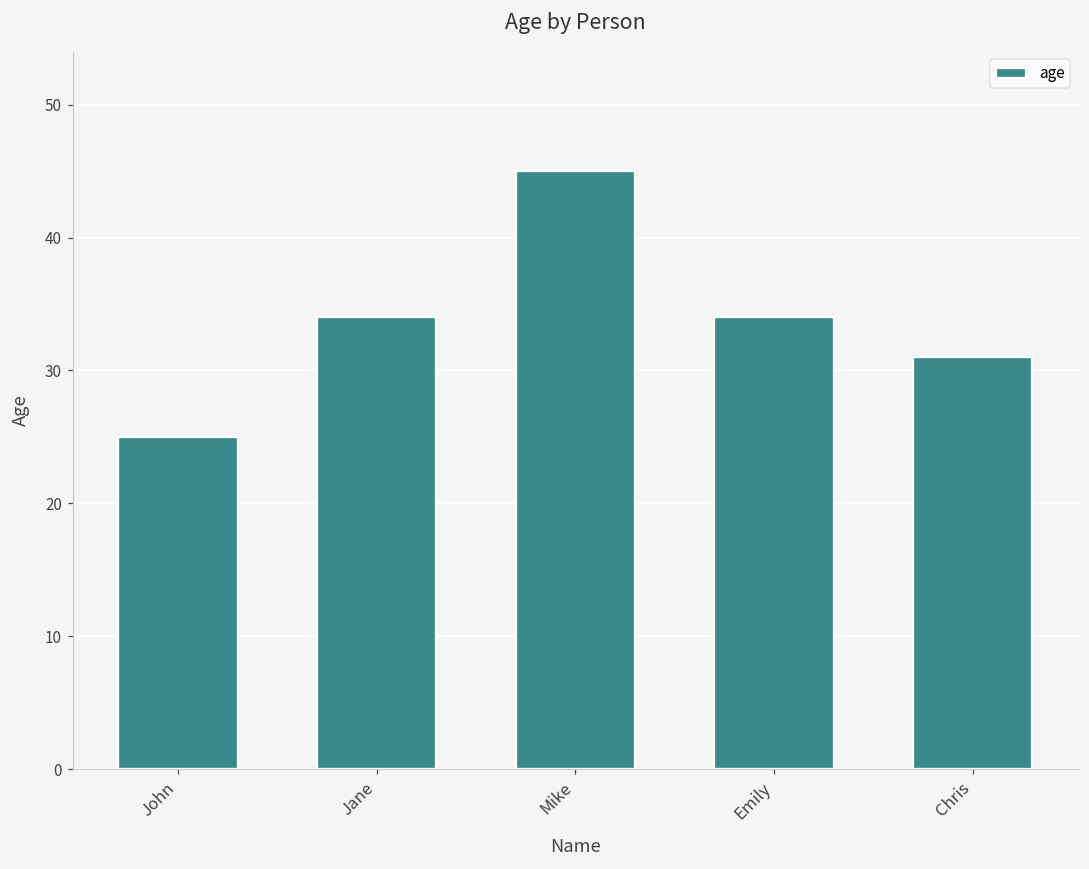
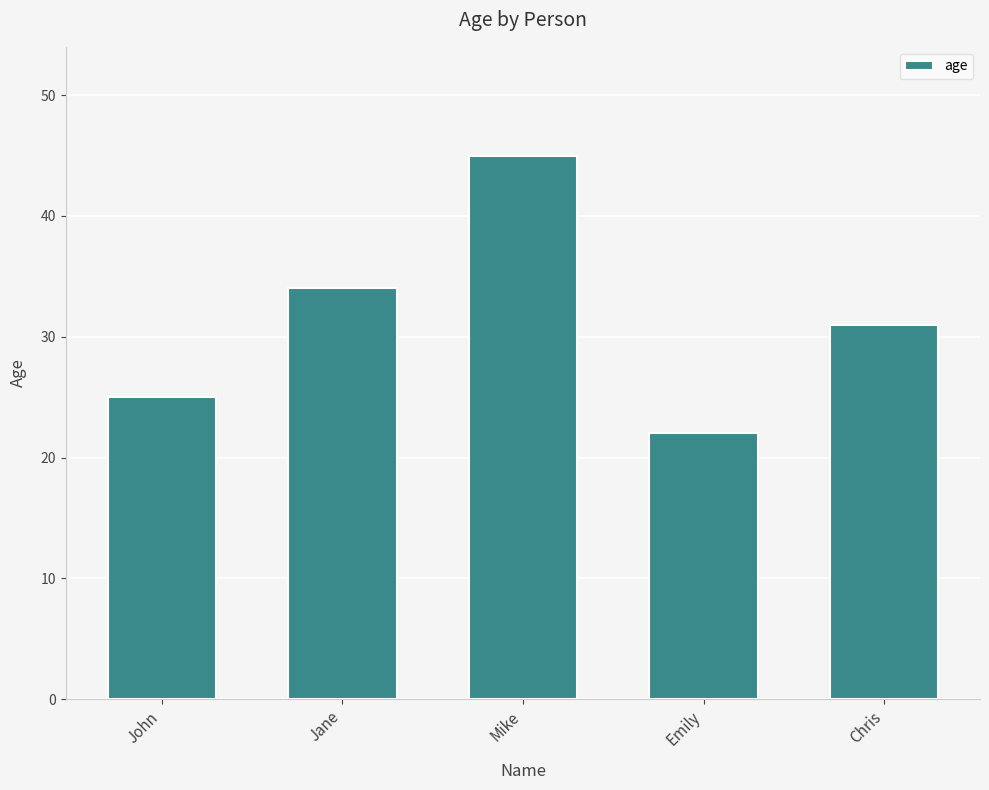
  {
    "John": 25,
    "Jane": 34,
    "Mike": 45,
-   "Emily": 34,
+   "Emily": 22,
    "Chris": 31
  }
